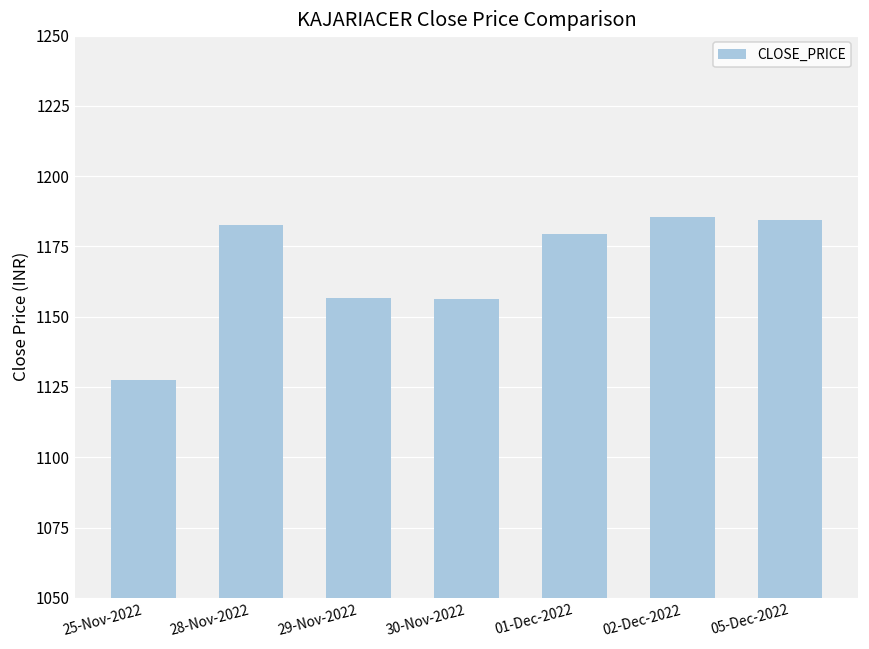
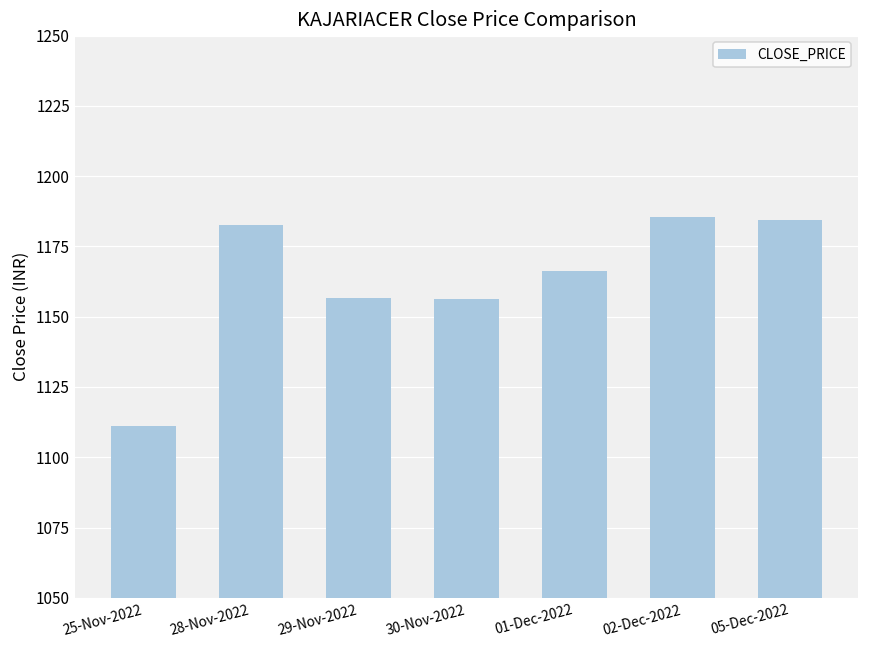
  {
-   "25-Nov-2022": 1127,
+   "25-Nov-2022": 1111,
    "28-Nov-2022": 1183,
    "29-Nov-2022": 1157,
    "30-Nov-2022": 1156,
-   "01-Dec-2022": 1179,
+   "01-Dec-2022": 1166,
    "02-Dec-2022": 1185,
    "05-Dec-2022": 1185
  }
